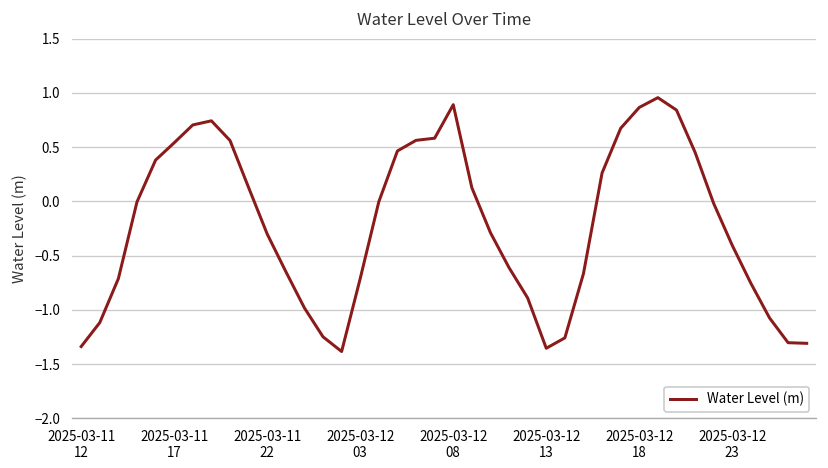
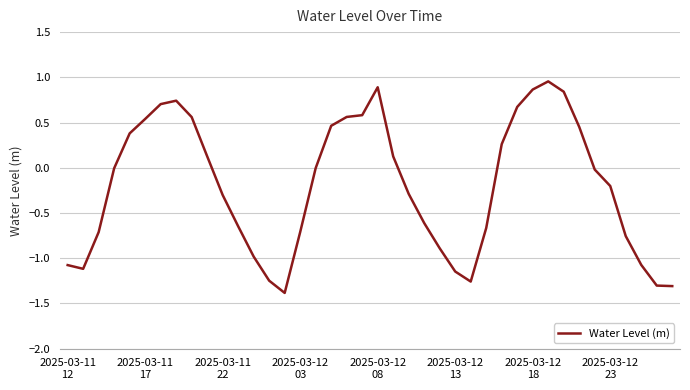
  {
-   "2025-03-11 12": -1.3,
+   "2025-03-11 12": -1.1,
    "2025-03-11 17": 0.5,
    "2025-03-11 22": -0.3,
    "2025-03-12 03": -0.7,
    "2025-03-12 08": 0.9,
-   "2025-03-12 13": -1.4,
+   "2025-03-12 13": -1.1,
    "2025-03-12 18": 0.9,
-   "2025-03-12 23": -0.4
+   "2025-03-12 23": -0.2
  }
